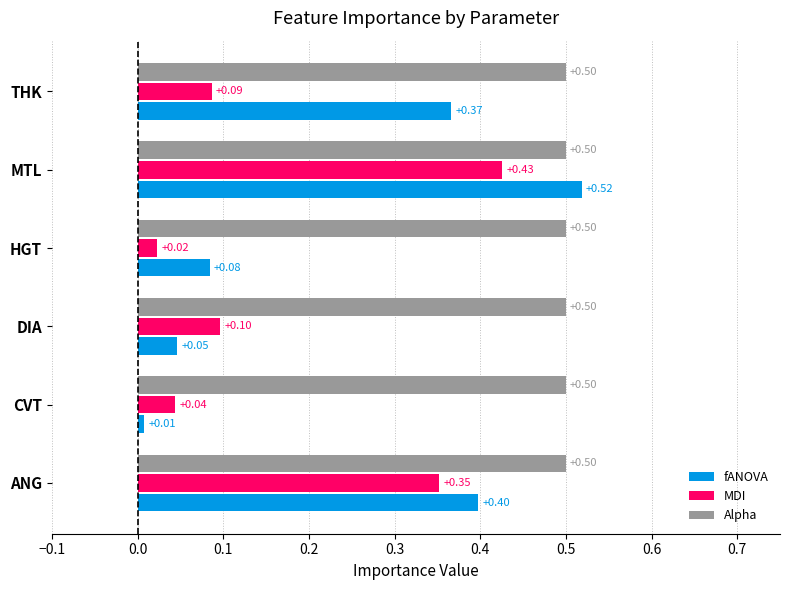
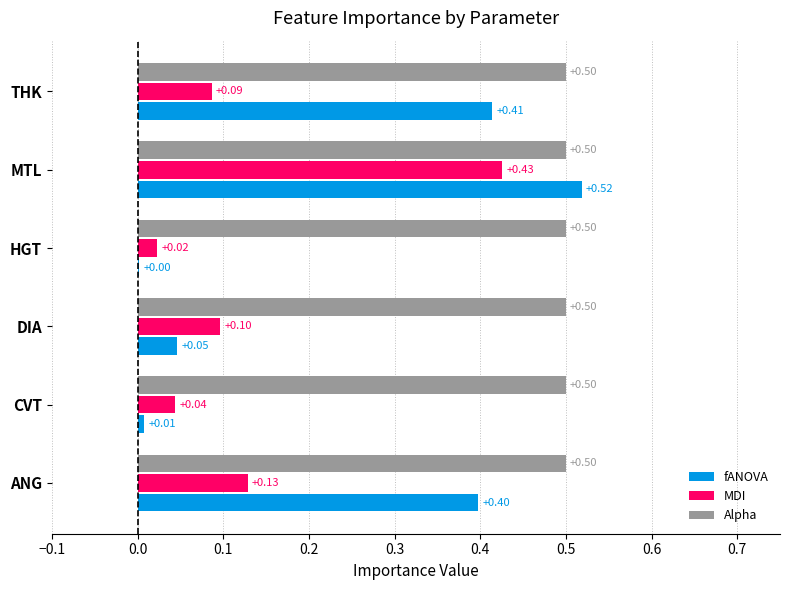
  {
    "fANOVA": {
-     "THK": "+0.37",
+     "THK": "+0.41",
      "MTL": "+0.52",
-     "HGT": "+0.08",
+     "HGT": "+0.00",
      "DIA": "+0.05",
      "CVT": "+0.01",
      "ANG": "+0.40"
    },
    "MDI": {
      "THK": "+0.09",
      "MTL": "+0.43",
      "HGT": "+0.02",
      "DIA": "+0.10",
      "CVT": "+0.04",
-     "ANG": "+0.35"
+     "ANG": "+0.13"
    },
    "Alpha": {
      "THK": "+0.50",
      "MTL": "+0.50",
      "HGT": "+0.50",
      "DIA": "+0.50",
      "CVT": "+0.50",
      "ANG": "+0.50"
    }
  }
